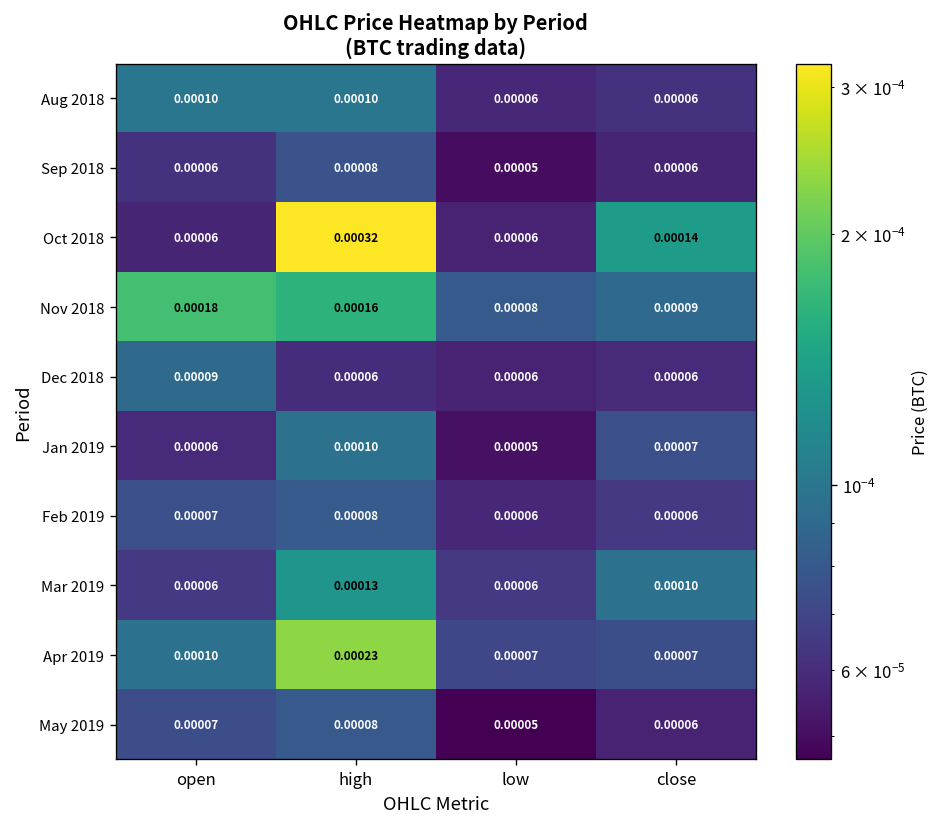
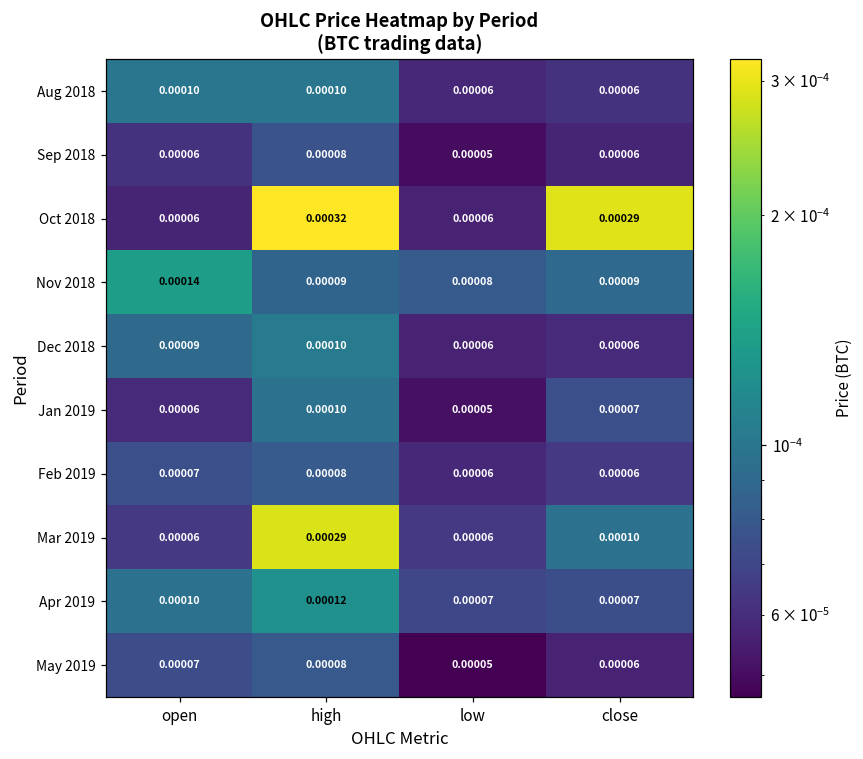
  {
    "Aug 2018": {
      "open": 0.00010,
      "high": 0.00010,
      "low": 0.00006,
      "close": 0.00006
    },
    "Sep 2018": {
      "open": 0.00006,
      "high": 0.00008,
      "low": 0.00005,
      "close": 0.00006
    },
    "Oct 2018": {
      "open": 0.00006,
      "high": 0.00032,
      "low": 0.00006,
-     "close": 0.00014
+     "close": 0.00029
    },
    "Nov 2018": {
-     "open": 0.00018,
-     "high": 0.00016,
+     "open": 0.00014,
+     "high": 0.00009,
      "low": 0.00008,
      "close": 0.00009
    },
    "Dec 2018": {
      "open": 0.00009,
-     "high": 0.00006,
+     "high": 0.00010,
      "low": 0.00006,
      "close": 0.00006
    },
    "Jan 2019": {
      "open": 0.00006,
      "high": 0.00010,
      "low": 0.00005,
      "close": 0.00007
    },
    "Feb 2019": {
      "open": 0.00007,
      "high": 0.00008,
      "low": 0.00006,
      "close": 0.00006
    },
    "Mar 2019": {
      "open": 0.00006,
-     "high": 0.00013,
+     "high": 0.00029,
      "low": 0.00006,
      "close": 0.00010
    },
    "Apr 2019": {
      "open": 0.00010,
-     "high": 0.00023,
+     "high": 0.00012,
      "low": 0.00007,
      "close": 0.00007
    },
    "May 2019": {
      "open": 0.00007,
      "high": 0.00008,
      "low": 0.00005,
      "close": 0.00006
    }
  }
